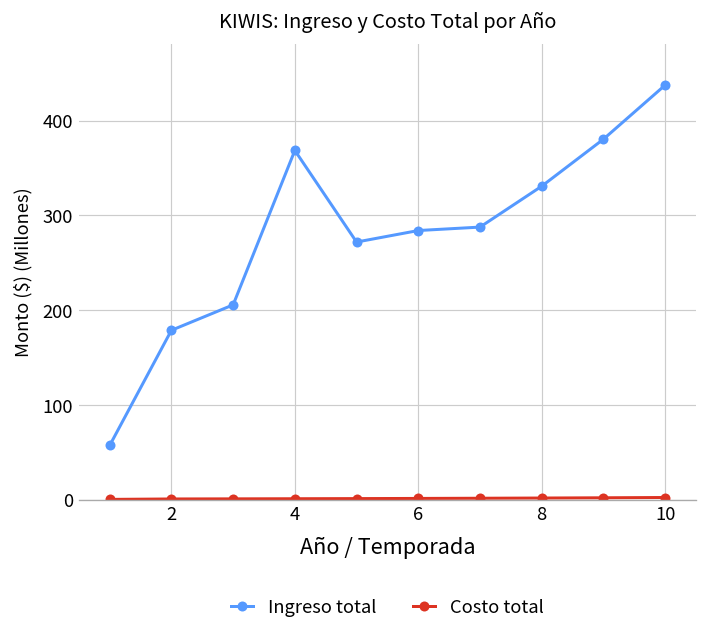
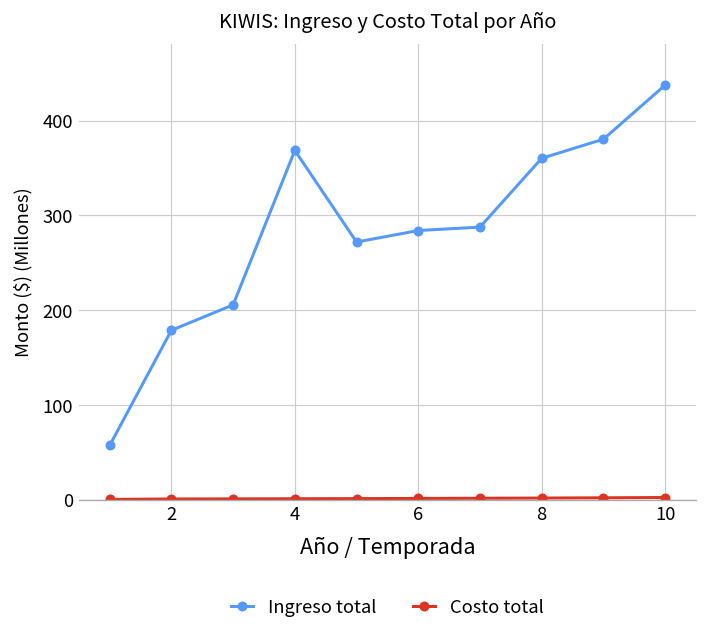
  {
    "Ingreso total": {
      "2": 180,
      "4": 370,
      "6": 280,
-     "8": 330,
+     "8": 360,
      "10": 440
    },
    "Costo total": {
      "2": 0,
      "4": 0,
      "6": 0,
      "8": 0,
      "10": 0
    }
  }
